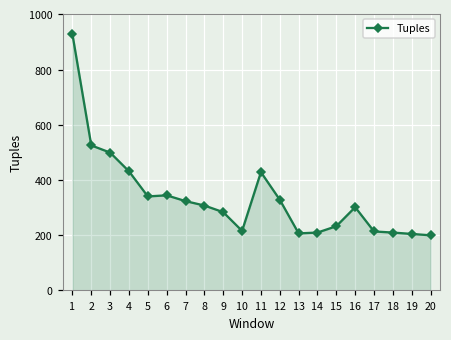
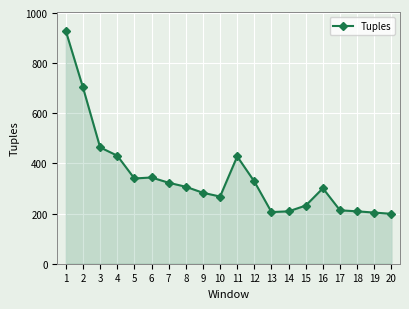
  {
    "1": 930,
-   "2": 530,
-   "3": 500,
+   "2": 700,
+   "3": 460,
    "4": 430,
    "5": 340,
    "6": 340,
    "7": 320,
    "8": 310,
    "9": 280,
-   "10": 220,
+   "10": 270,
    "11": 430,
    "12": 330,
    "13": 210,
    "14": 210,
    "15": 230,
    "16": 300,
    "17": 210,
    "18": 210,
    "19": 200,
    "20": 200
  }
